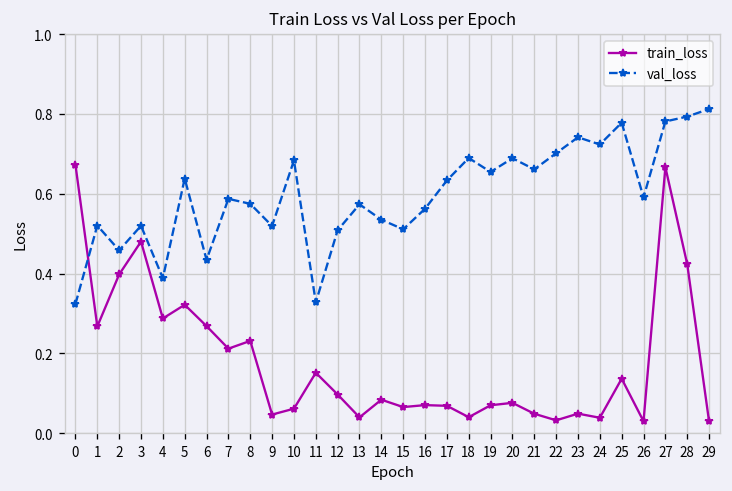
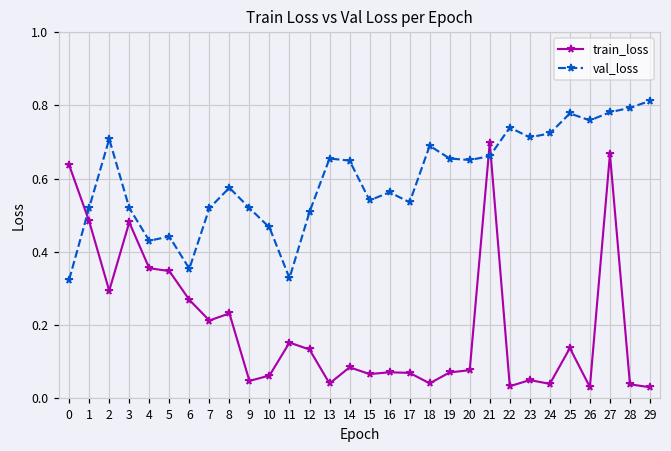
  {
    "train_loss": {
-     "0": 0.67,
-     "1": 0.27,
-     "2": 0.40,
+     "0": 0.64,
+     "1": 0.48,
+     "2": 0.29,
      "3": 0.48,
-     "4": 0.29,
-     "5": 0.32,
+     "4": 0.35,
+     "5": 0.35,
      "6": 0.27,
      "7": 0.21,
      "8": 0.23,
      "9": 0.05,
      "10": 0.06,
      "11": 0.15,
-     "12": 0.10,
+     "12": 0.13,
      "13": 0.04,
      "14": 0.08,
      "15": 0.07,
      "16": 0.07,
      "17": 0.07,
      "18": 0.04,
      "19": 0.07,
      "20": 0.08,
-     "21": 0.05,
+     "21": 0.70,
      "22": 0.03,
      "23": 0.05,
      "24": 0.04,
      "25": 0.14,
      "26": 0.03,
      "27": 0.67,
-     "28": 0.42,
+     "28": 0.04,
      "29": 0.03
    },
    "val_loss": {
      "0": 0.32,
      "1": 0.52,
-     "2": 0.46,
+     "2": 0.71,
      "3": 0.52,
-     "4": 0.39,
-     "5": 0.64,
-     "6": 0.43,
-     "7": 0.59,
+     "4": 0.43,
+     "5": 0.44,
+     "6": 0.35,
+     "7": 0.52,
      "8": 0.57,
      "9": 0.52,
-     "10": 0.68,
+     "10": 0.47,
      "11": 0.33,
      "12": 0.51,
-     "13": 0.57,
-     "14": 0.53,
-     "15": 0.51,
+     "13": 0.65,
+     "14": 0.65,
+     "15": 0.54,
      "16": 0.56,
-     "17": 0.63,
+     "17": 0.53,
      "18": 0.69,
      "19": 0.65,
-     "20": 0.69,
+     "20": 0.65,
      "21": 0.66,
-     "22": 0.70,
-     "23": 0.74,
+     "22": 0.74,
+     "23": 0.71,
      "24": 0.72,
      "25": 0.78,
-     "26": 0.59,
+     "26": 0.76,
      "27": 0.78,
      "28": 0.79,
      "29": 0.81
    }
  }
